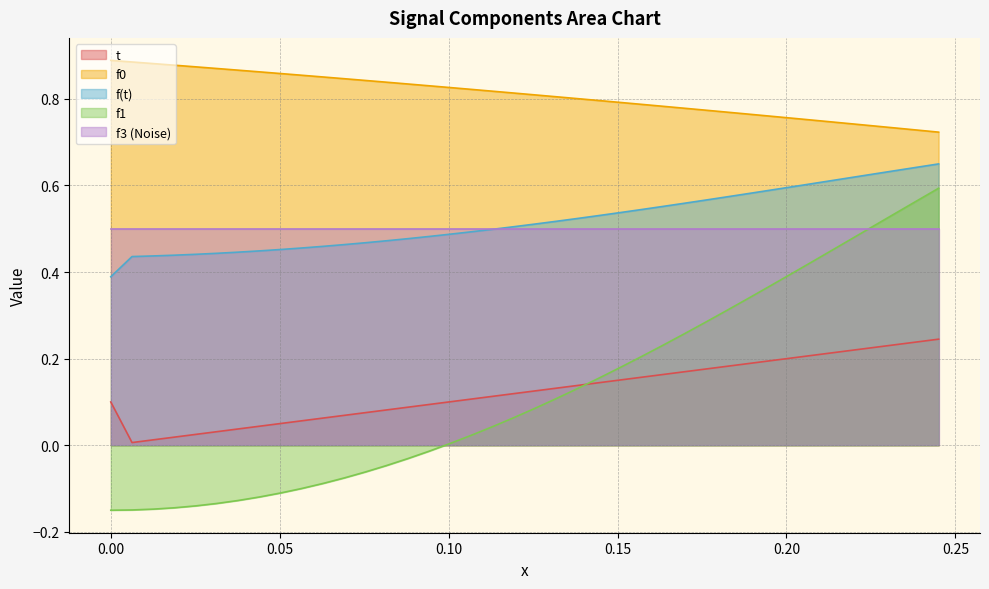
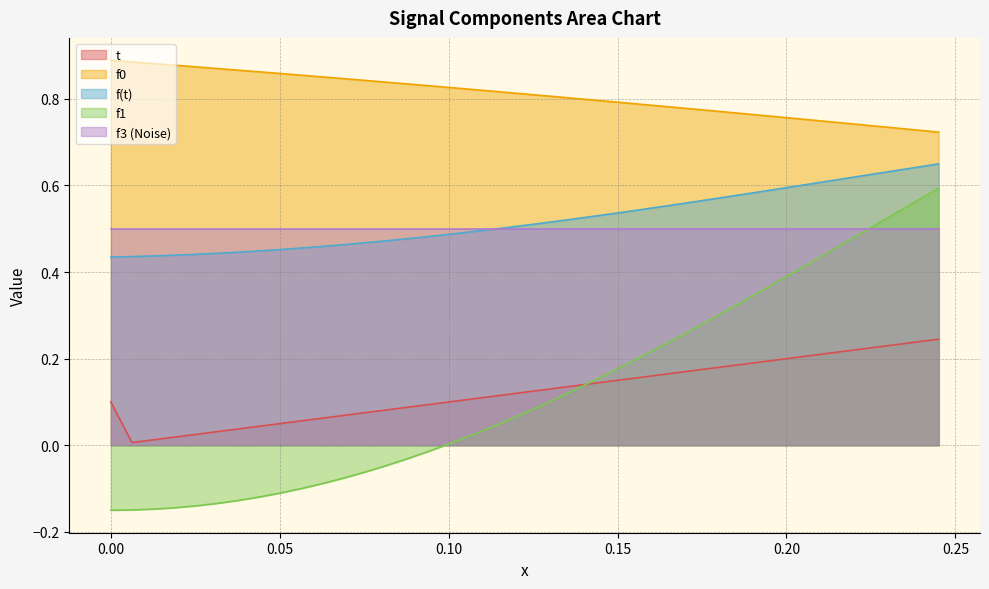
  {
    "t": {
      "0.00": 0.10
    },
    "f(t)": {
-     "0.00": 0.39
+     "0.00": 0.43
    },
    "f3 (Noise)": {
      "0.00": 0.50
    }
  }
